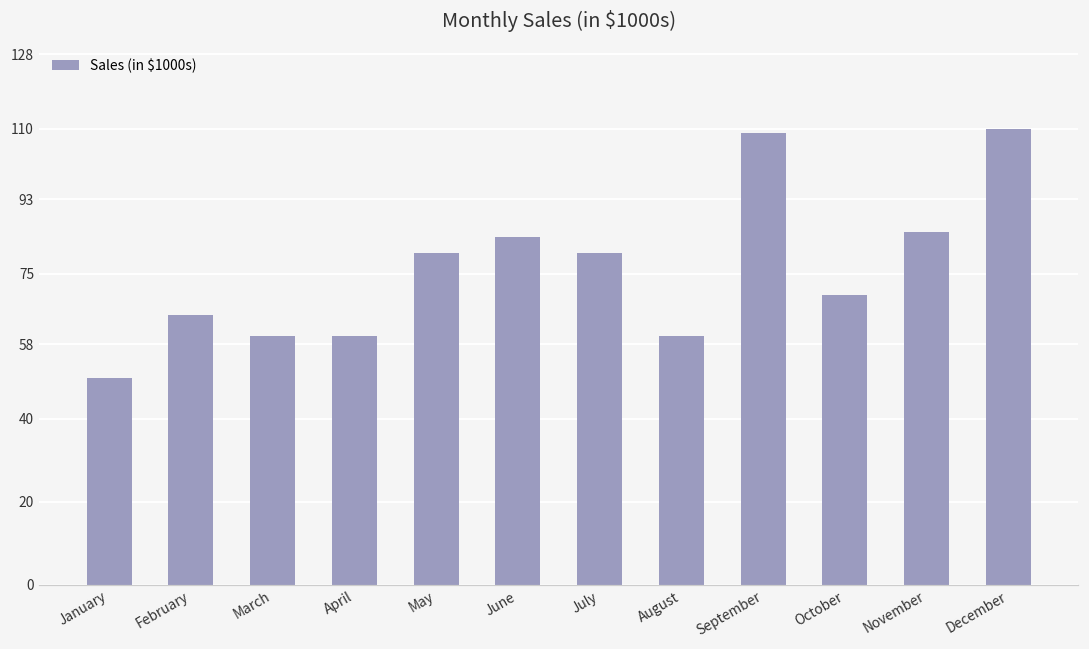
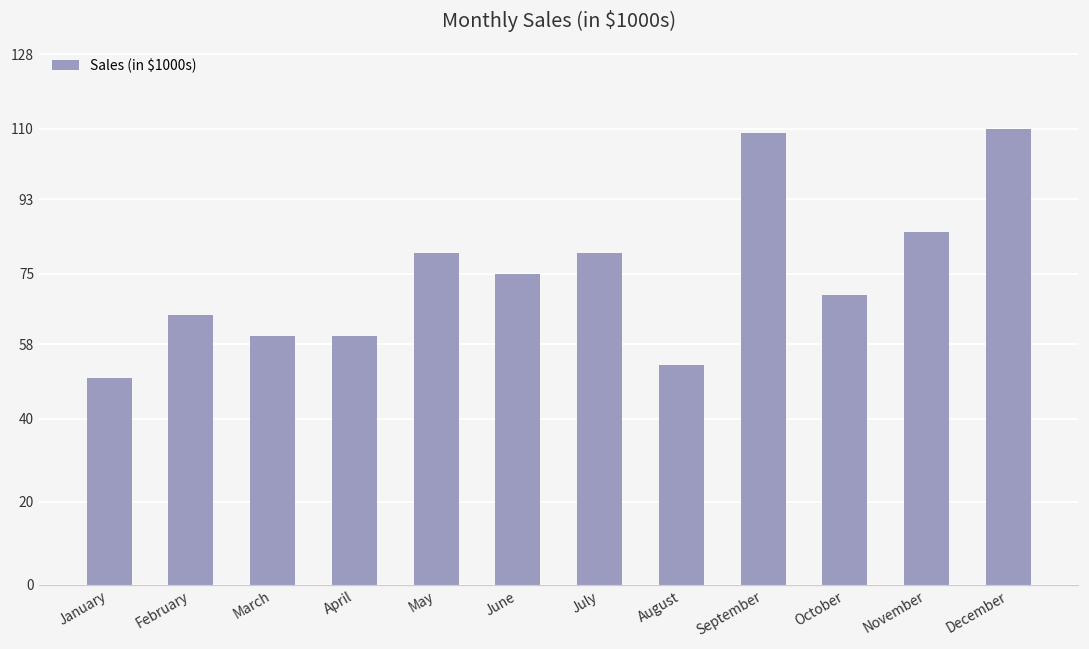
  {
    "January": 50,
    "February": 65,
    "March": 60,
    "April": 60,
    "May": 80,
-   "June": 84,
+   "June": 75,
    "July": 80,
-   "August": 60,
+   "August": 53,
    "September": 109,
    "October": 70,
    "November": 85,
    "December": 110
  }
